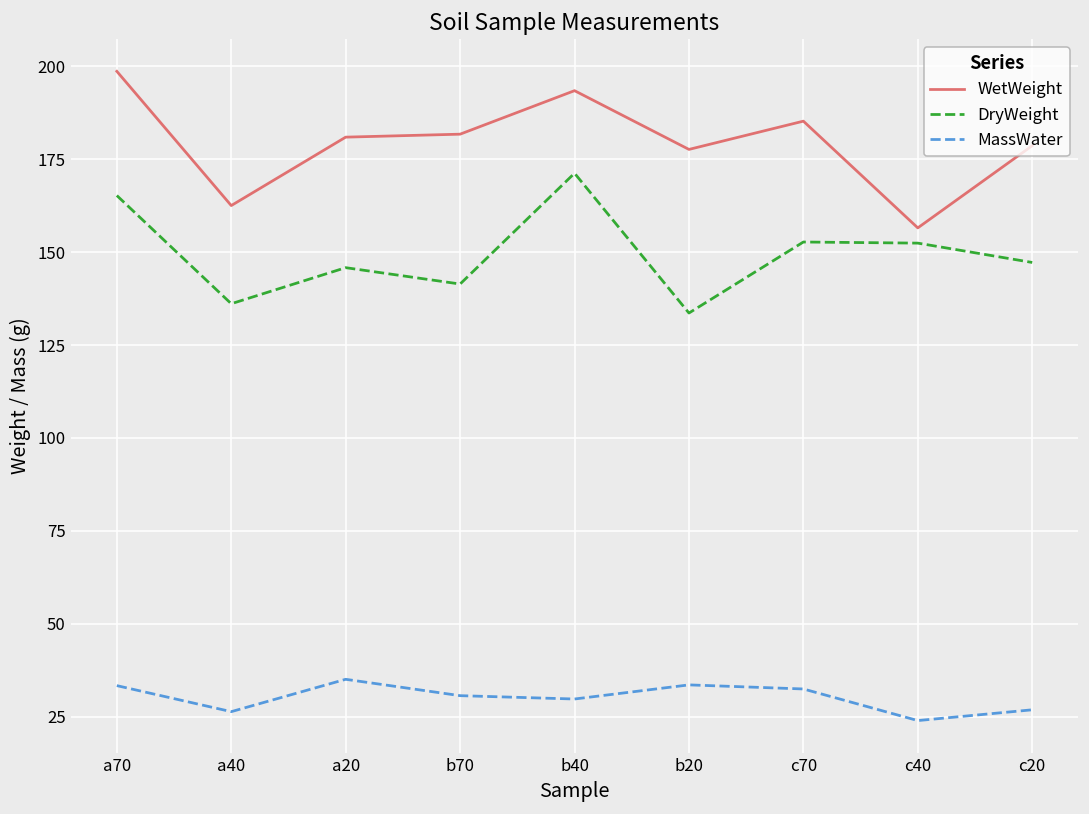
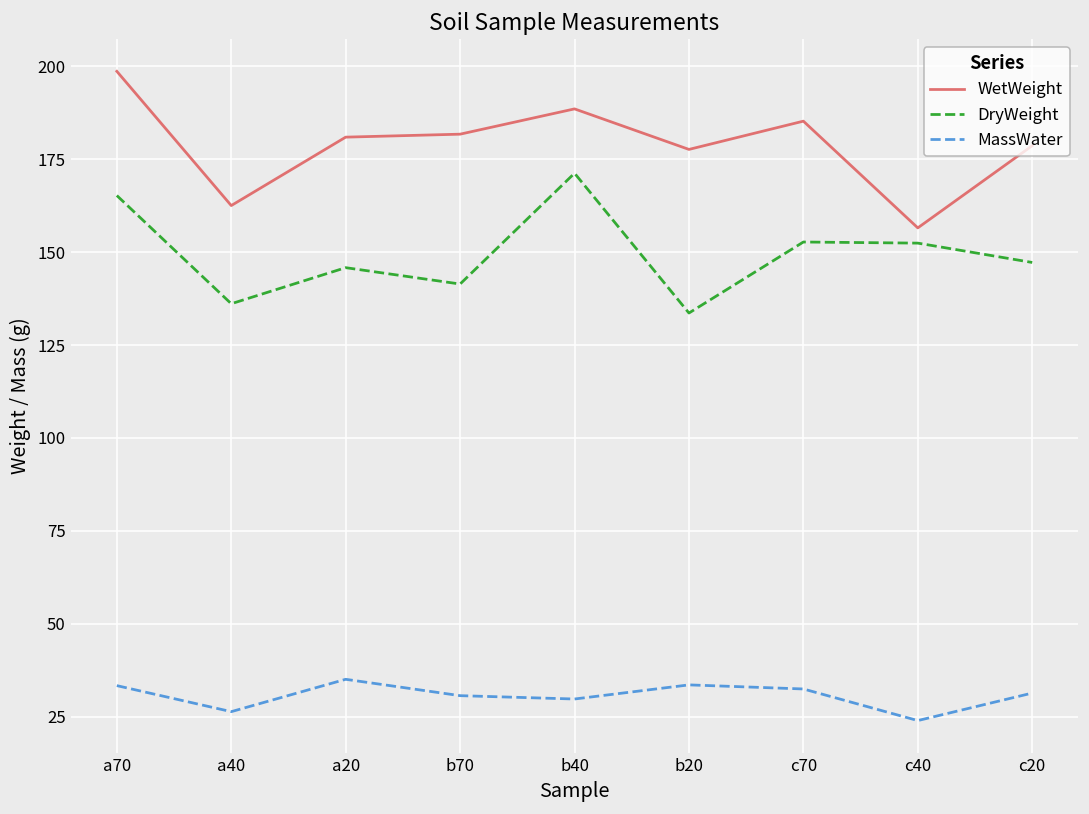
  {
    "WetWeight": {
      "a70": 199,
      "a40": 163,
      "a20": 181,
      "b70": 182,
-     "b40": 193,
+     "b40": 189,
      "b20": 178,
      "c70": 185,
      "c40": 157
    },
    "DryWeight": {
      "a70": 165,
      "a40": 136,
      "a20": 146,
      "b70": 141,
      "b40": 171,
      "b20": 134,
      "c70": 153,
      "c40": 152,
      "c20": 147
    },
    "MassWater": {
      "a70": 33,
      "a40": 26,
      "a20": 35,
      "b70": 31,
      "b40": 30,
      "b20": 34,
      "c70": 33,
      "c40": 24,
-     "c20": 27
+     "c20": 31
    }
  }
